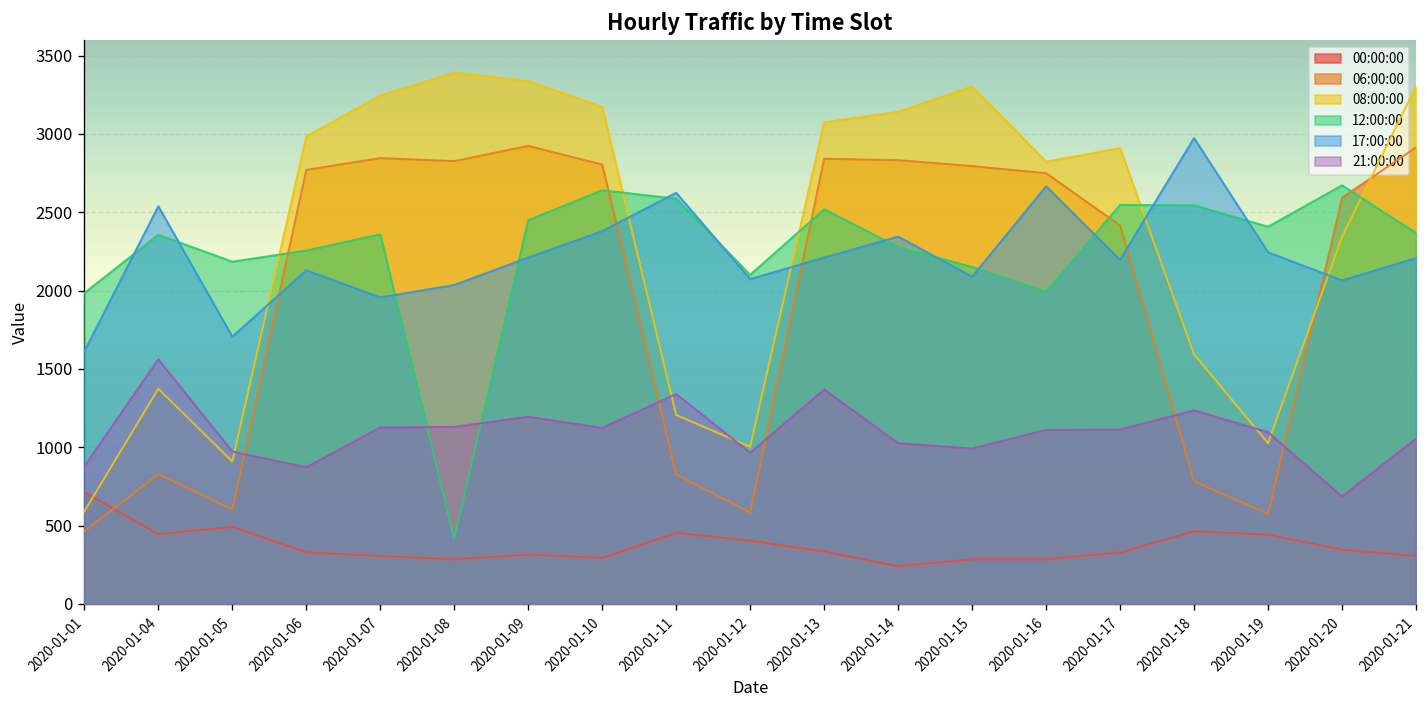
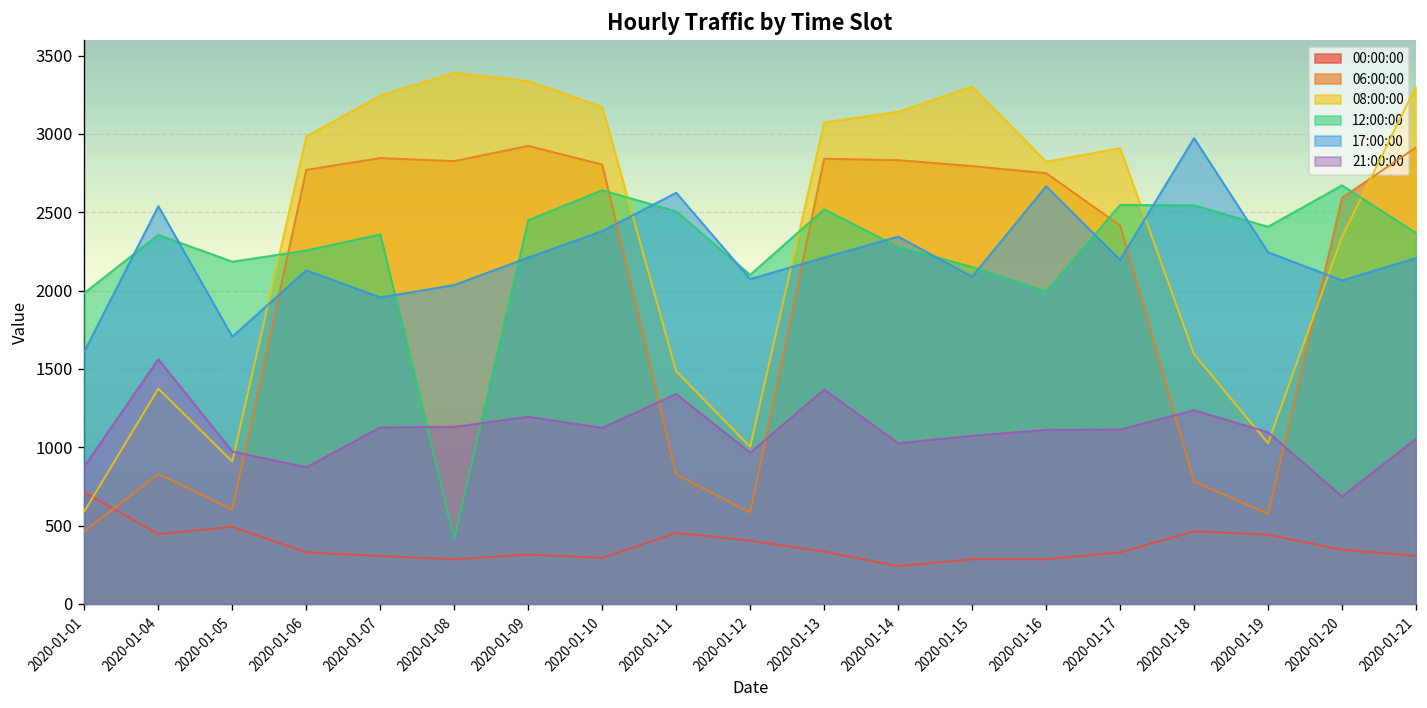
  {
    "08:00:00": {
      "2020-01-01": 590,
      "2020-01-04": 1370,
      "2020-01-05": 910,
      "2020-01-06": 2980,
      "2020-01-07": 3250,
      "2020-01-08": 3390,
      "2020-01-09": 3340,
      "2020-01-10": 3170,
-     "2020-01-11": 1210,
+     "2020-01-11": 1490,
      "2020-01-12": 1000,
      "2020-01-13": 3070,
      "2020-01-14": 3140,
      "2020-01-15": 3300,
      "2020-01-16": 2820,
      "2020-01-17": 2910,
      "2020-01-18": 1590,
      "2020-01-19": 1030,
      "2020-01-20": 2340,
      "2020-01-21": 3300
    },
    "12:00:00": {
      "2020-01-01": 1990,
      "2020-01-04": 2360,
      "2020-01-05": 2190,
      "2020-01-06": 2260,
      "2020-01-07": 2360,
      "2020-01-08": 420,
      "2020-01-09": 2450,
      "2020-01-10": 2640,
-     "2020-01-11": 2590,
+     "2020-01-11": 2510,
      "2020-01-12": 2100,
      "2020-01-13": 2520,
      "2020-01-14": 2280,
      "2020-01-15": 2150,
      "2020-01-16": 1990,
      "2020-01-17": 2550,
      "2020-01-18": 2550,
      "2020-01-19": 2410,
      "2020-01-20": 2670,
      "2020-01-21": 2370
    },
    "17:00:00": {
      "2020-01-01": 1610,
      "2020-01-04": 2540,
      "2020-01-05": 1710,
      "2020-01-06": 2130,
      "2020-01-07": 1960,
      "2020-01-08": 2040,
      "2020-01-09": 2210,
      "2020-01-10": 2380,
      "2020-01-11": 2630,
      "2020-01-12": 2070,
      "2020-01-13": 2210,
      "2020-01-14": 2350,
      "2020-01-15": 2090,
      "2020-01-16": 2670,
      "2020-01-17": 2200,
      "2020-01-18": 2970,
      "2020-01-19": 2250,
      "2020-01-20": 2070,
      "2020-01-21": 2210
    },
    "21:00:00": {
      "2020-01-01": 880,
      "2020-01-04": 1560,
      "2020-01-05": 970,
      "2020-01-06": 870,
      "2020-01-07": 1130,
      "2020-01-08": 1130,
      "2020-01-09": 1200,
      "2020-01-10": 1120,
      "2020-01-11": 1340,
      "2020-01-12": 970,
      "2020-01-13": 1370,
      "2020-01-14": 1030,
-     "2020-01-15": 990,
+     "2020-01-15": 1070,
      "2020-01-16": 1110,
      "2020-01-17": 1110,
      "2020-01-18": 1240,
      "2020-01-19": 1100,
      "2020-01-20": 690,
      "2020-01-21": 1060
    }
  }
